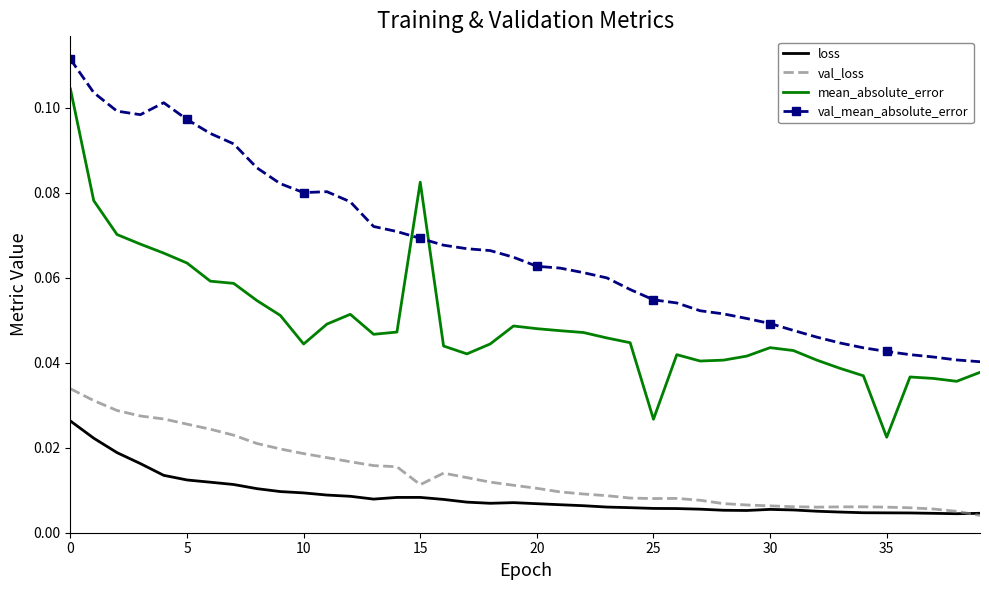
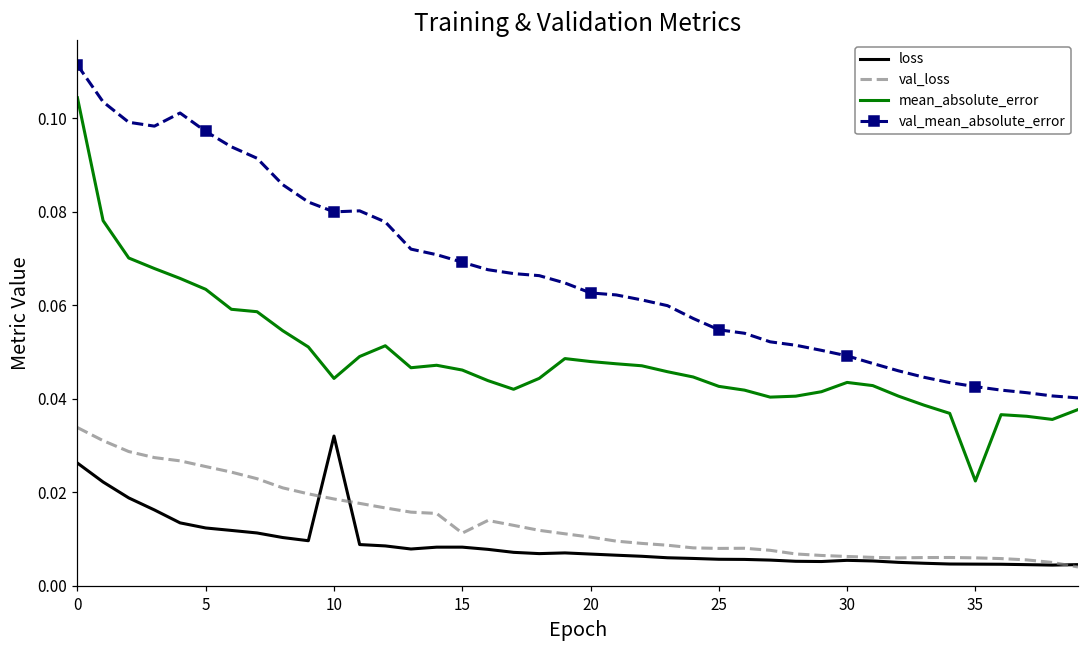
  {
    "loss": {
      "0": 0.026,
      "5": 0.012,
-     "10": 0.009,
+     "10": 0.032,
      "15": 0.008,
      "20": 0.007,
      "25": 0.006,
      "30": 0.005,
      "35": 0.005
    },
    "val_loss": {
      "0": 0.034,
      "5": 0.026,
      "10": 0.019,
      "15": 0.011,
      "20": 0.010,
      "25": 0.008,
      "30": 0.006,
      "35": 0.006
    },
    "mean_absolute_error": {
      "0": 0.104,
      "5": 0.063,
      "10": 0.044,
-     "15": 0.082,
+     "15": 0.046,
      "20": 0.048,
-     "25": 0.027,
+     "25": 0.043,
      "30": 0.044,
      "35": 0.022
    },
    "val_mean_absolute_error": {
      "0": 0.111,
      "5": 0.097,
      "10": 0.080,
      "15": 0.069,
      "20": 0.063,
      "25": 0.055,
      "30": 0.049,
      "35": 0.043
    }
  }
